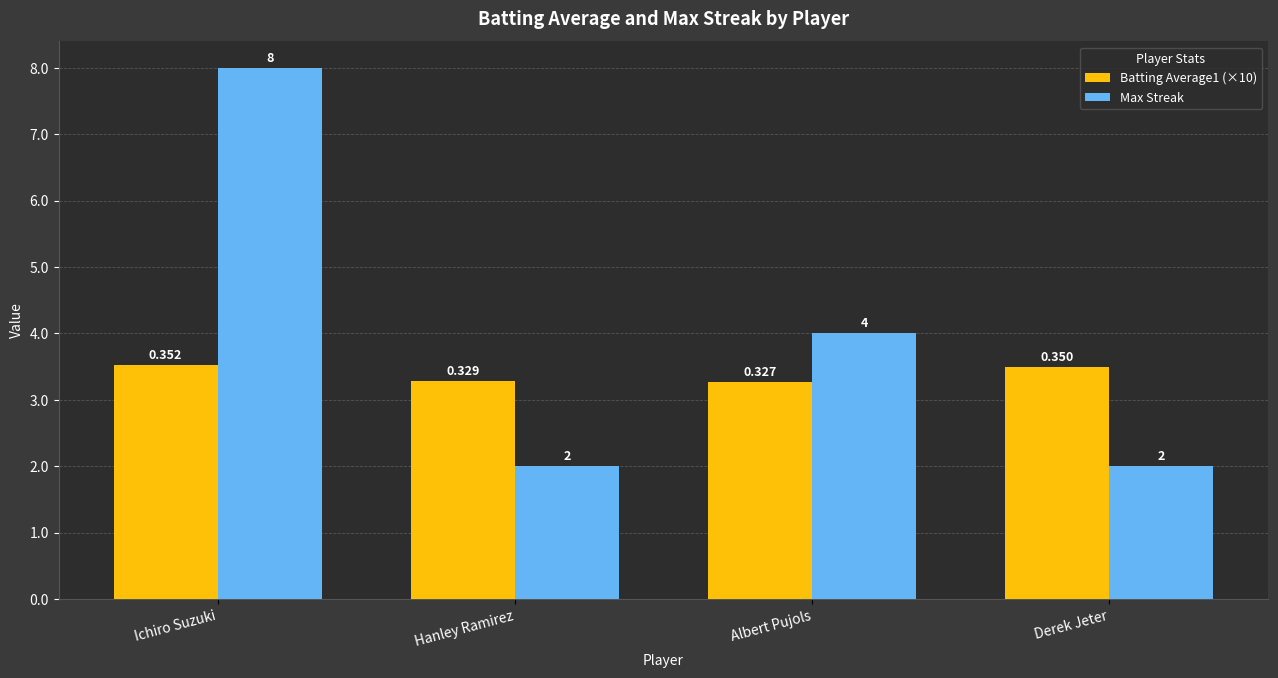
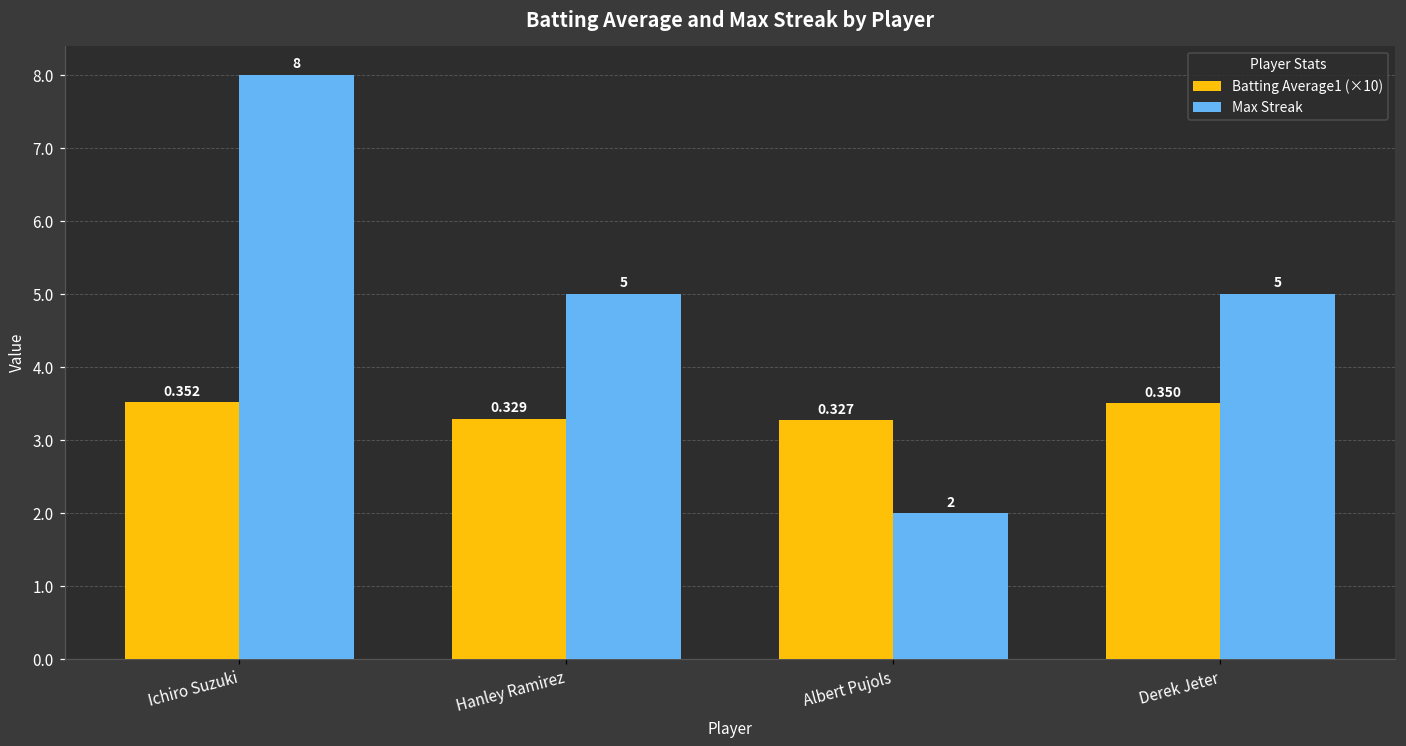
  {
    "Max Streak": {
      "Ichiro Suzuki": 8,
-     "Hanley Ramirez": 2,
-     "Albert Pujols": 4,
-     "Derek Jeter": 2
+     "Hanley Ramirez": 5,
+     "Albert Pujols": 2,
+     "Derek Jeter": 5
    }
  }
